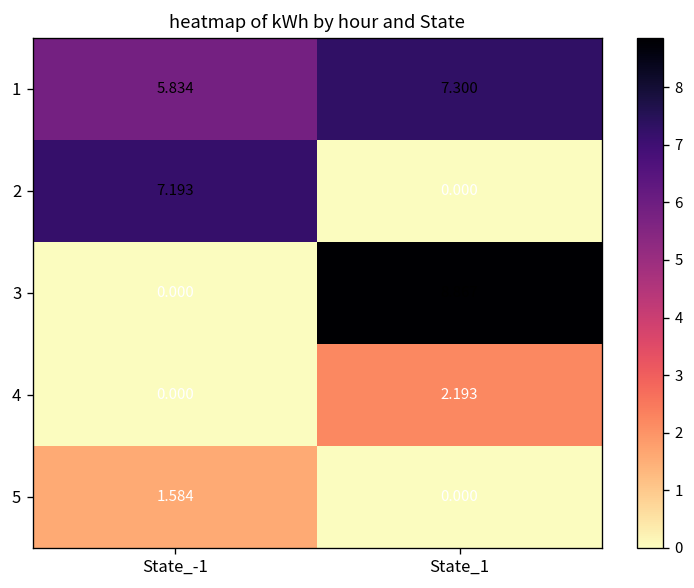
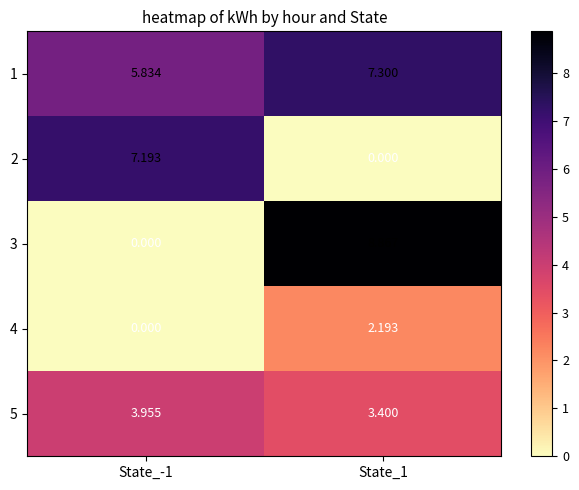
  {
    "1": {
      "State_-1": 5.834,
      "State_1": 7.300
    },
    "2": {
      "State_-1": 7.193,
      "State_1": 0.000
    },
    "3": {
      "State_-1": 0.000
    },
    "4": {
      "State_-1": 0.000,
      "State_1": 2.193
    },
    "5": {
-     "State_-1": 1.584,
-     "State_1": 0.000
+     "State_-1": 3.955,
+     "State_1": 3.400
    }
  }
